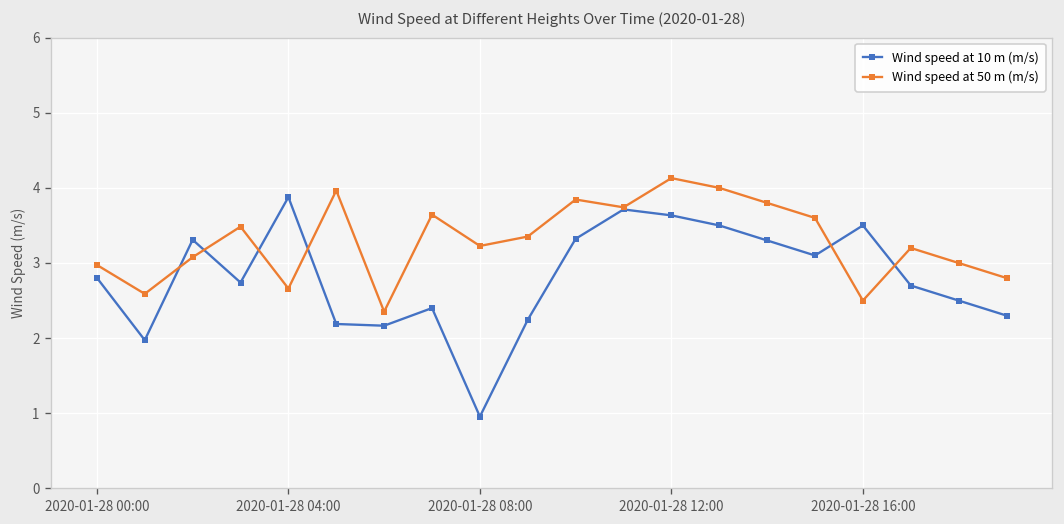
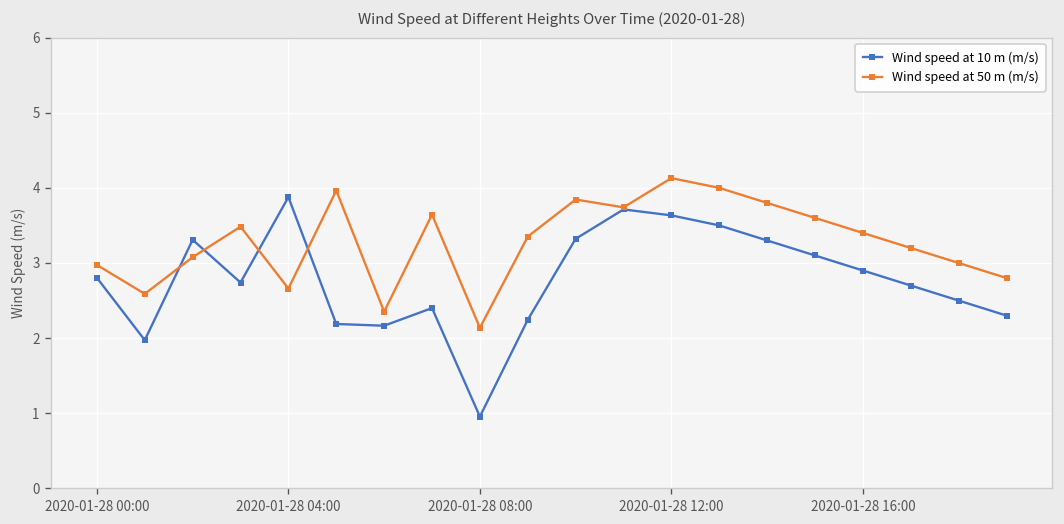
  {
    "Wind speed at 10 m (m/s)": {
      "2020-01-28 00:00": 2.8,
      "2020-01-28 04:00": 3.9,
      "2020-01-28 08:00": 1.0,
      "2020-01-28 12:00": 3.6,
-     "2020-01-28 16:00": 3.5
+     "2020-01-28 16:00": 2.9
    },
    "Wind speed at 50 m (m/s)": {
      "2020-01-28 00:00": 3.0,
      "2020-01-28 04:00": 2.7,
-     "2020-01-28 08:00": 3.2,
+     "2020-01-28 08:00": 2.1,
      "2020-01-28 12:00": 4.1,
-     "2020-01-28 16:00": 2.5
+     "2020-01-28 16:00": 3.4
    }
  }
